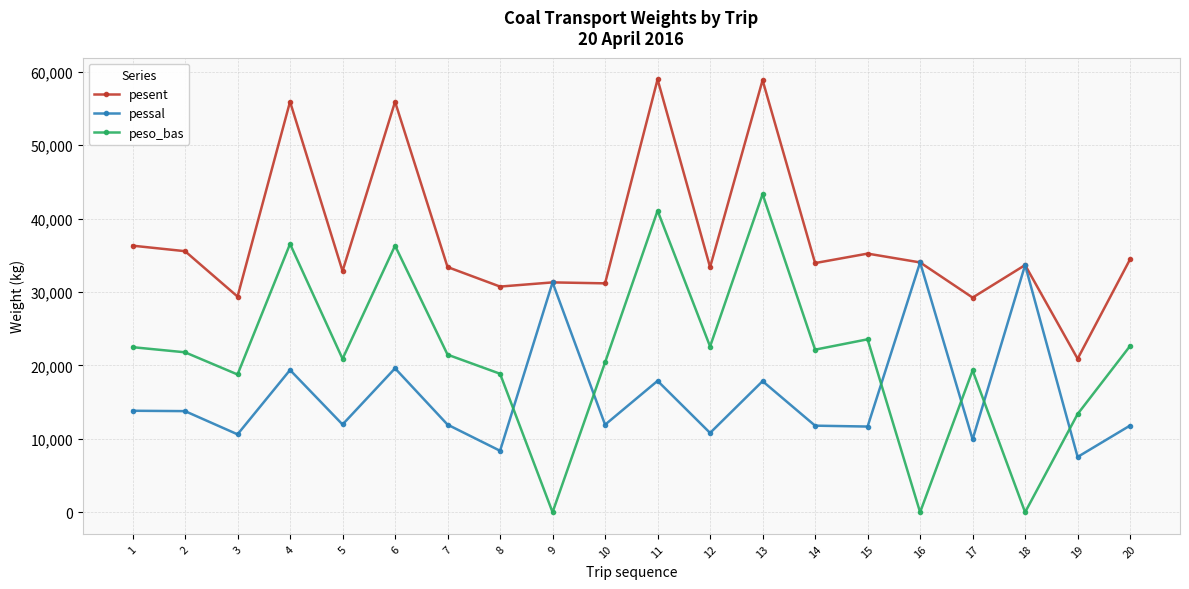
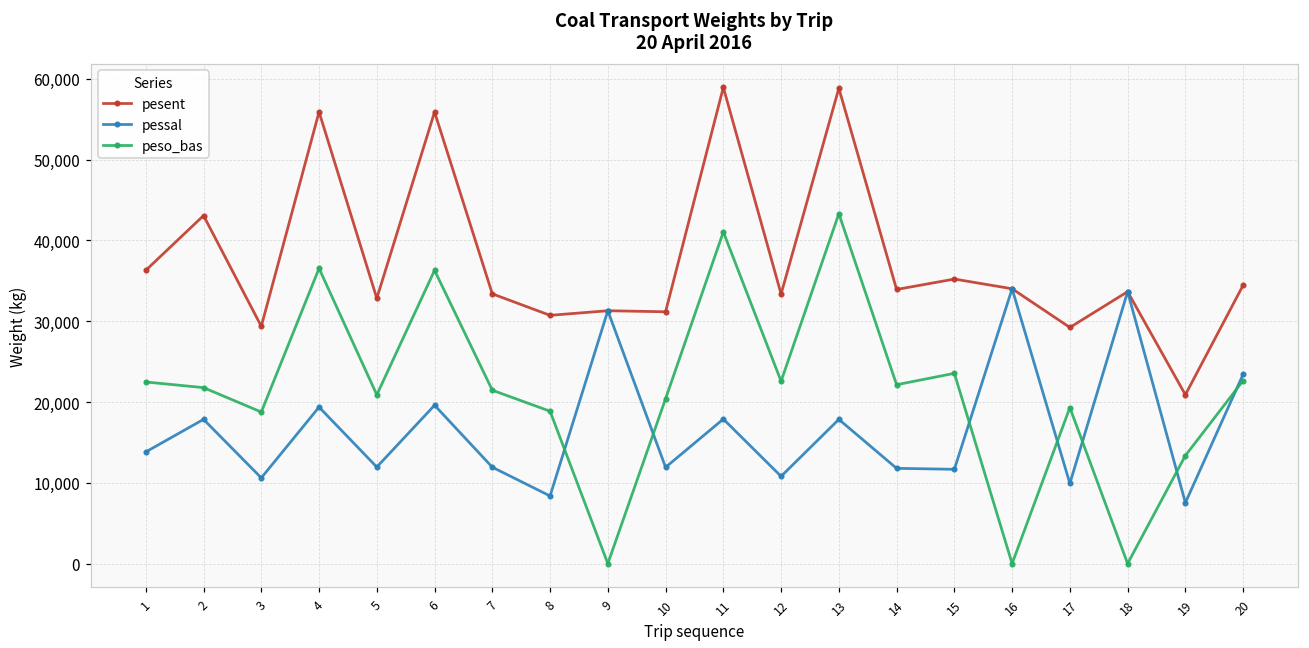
  {
    "pesent": {
      "1": "36,000",
-     "2": "36,000",
+     "2": "43,000",
      "3": "29,000",
      "4": "56,000",
      "5": "33,000",
      "6": "56,000",
      "7": "33,000",
      "8": "31,000",
      "10": "31,000",
      "11": "59,000",
      "12": "33,000",
      "13": "59,000",
      "14": "34,000",
      "15": "35,000",
      "17": "29,000",
      "19": "21,000",
      "20": "34,000"
    },
    "pessal": {
      "1": "14,000",
-     "2": "14,000",
+     "2": "18,000",
      "3": "11,000",
      "4": "19,000",
      "5": "12,000",
      "6": "20,000",
      "7": "12,000",
      "8": "8,000",
      "10": "12,000",
      "11": "18,000",
      "12": "11,000",
      "13": "18,000",
      "14": "12,000",
      "15": "12,000",
      "17": "10,000",
      "19": "8,000",
-     "20": "12,000"
+     "20": "23,000"
    },
    "peso_bas": {
      "1": "22,000",
      "2": "22,000",
      "3": "19,000",
      "4": "37,000",
      "5": "21,000",
      "6": "36,000",
      "7": "21,000",
      "8": "19,000",
      "9": "0",
      "10": "20,000",
      "11": "41,000",
      "12": "23,000",
      "13": "43,000",
      "14": "22,000",
      "15": "24,000",
      "16": "0",
      "17": "19,000",
      "18": "0",
      "19": "13,000",
      "20": "23,000"
    }
  }
